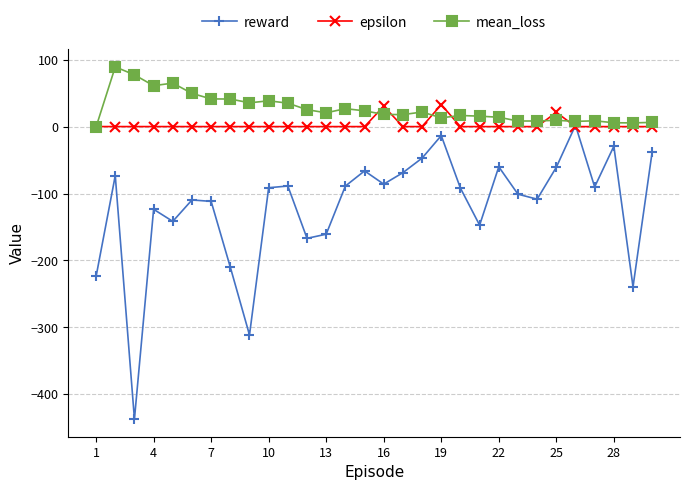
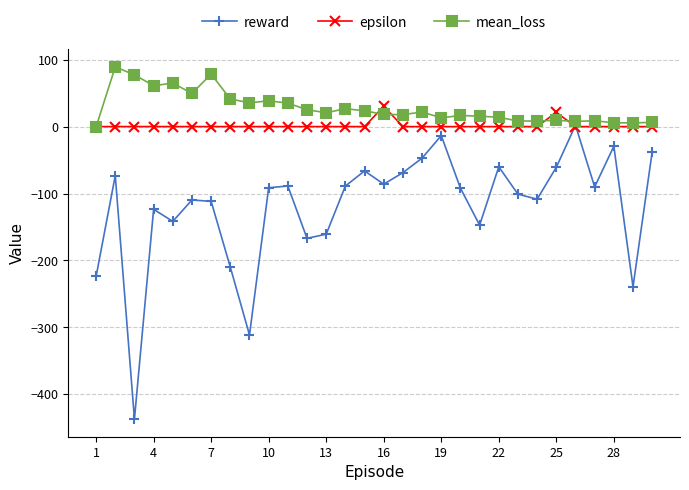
  {
    "reward": {
      "1": -220,
      "4": -120,
      "7": -110,
      "10": -90,
      "13": -160,
      "16": -90,
      "19": -10,
      "22": -60,
      "25": -60,
      "28": -30
    },
    "epsilon": {
      "4": 0,
      "7": 0,
      "10": 0,
      "13": 0,
      "16": 30,
-     "19": 30,
+     "19": 0,
      "22": 0,
      "25": 20,
      "28": 0
    },
    "mean_loss": {
      "4": 60,
-     "7": 40,
+     "7": 80,
      "10": 40,
      "13": 20,
      "16": 20,
      "19": 10,
      "22": 10,
      "25": 10,
      "28": 10
    }
  }
